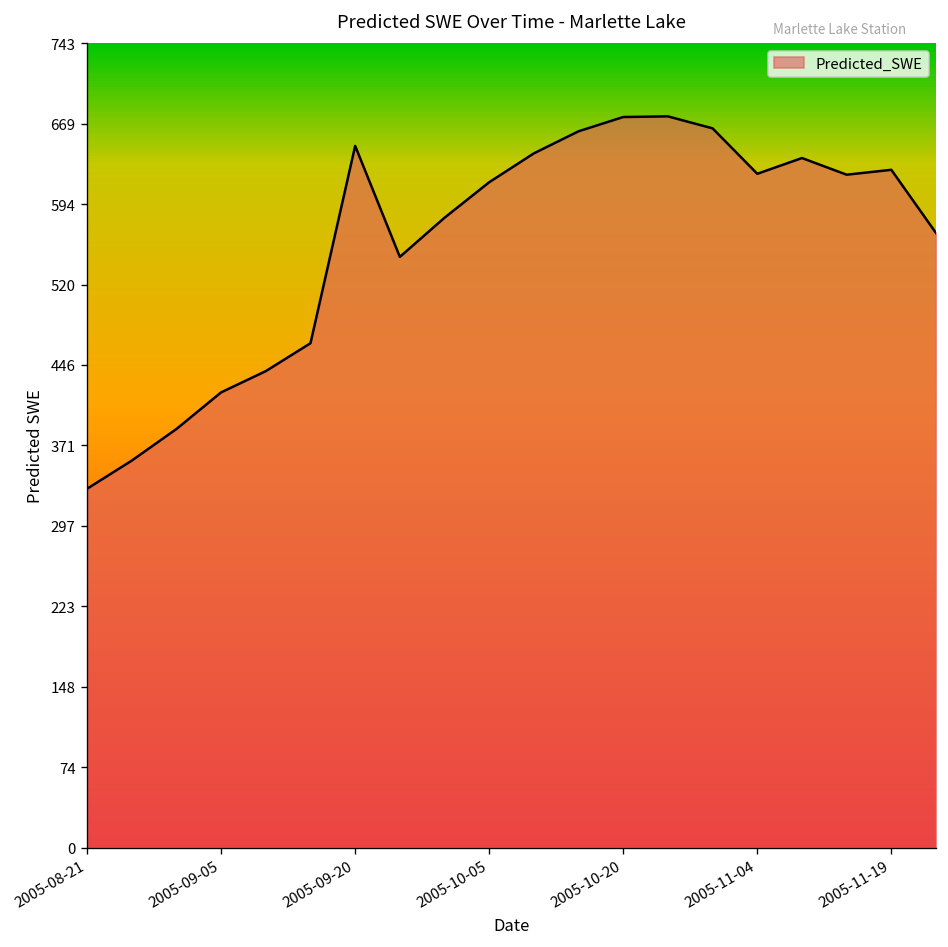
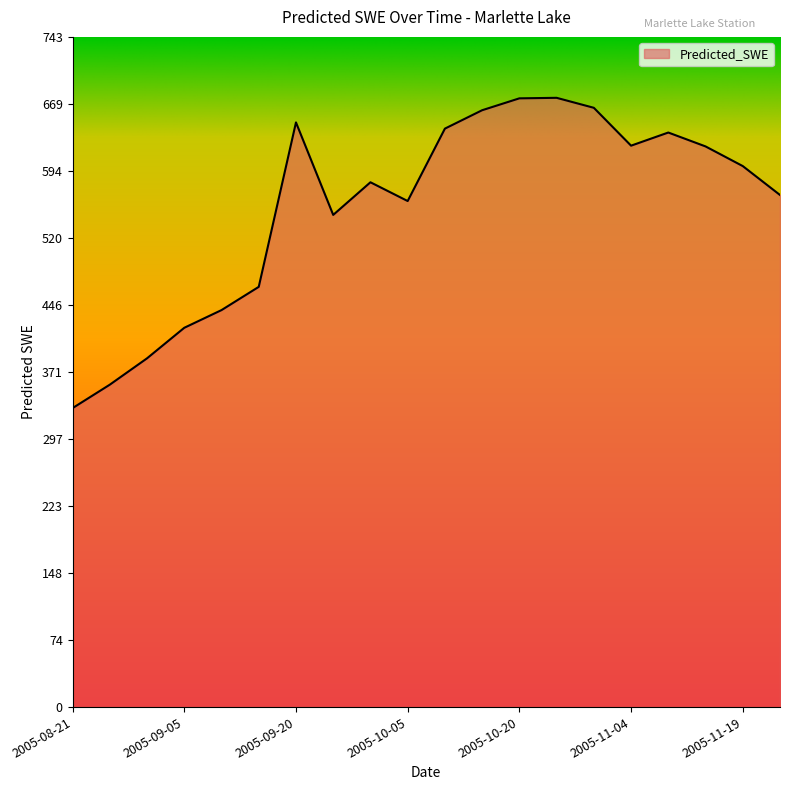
  {
    "2005-08-21": 330,
    "2005-09-05": 420,
    "2005-09-20": 650,
-   "2005-10-05": 610,
+   "2005-10-05": 560,
    "2005-10-20": 680,
    "2005-11-04": 620,
-   "2005-11-19": 630
+   "2005-11-19": 600
  }
